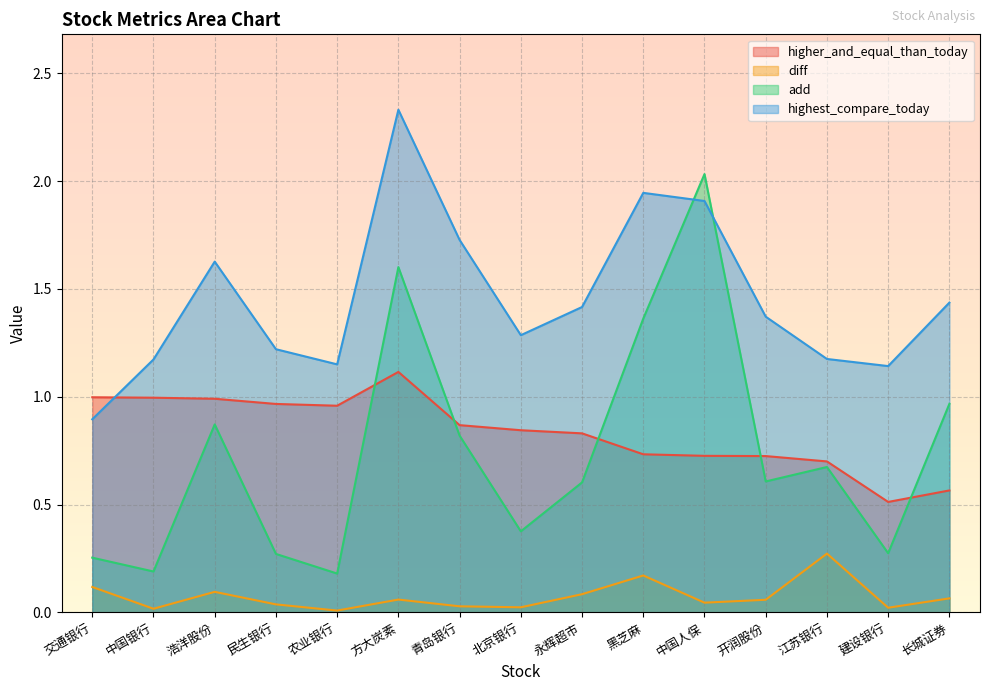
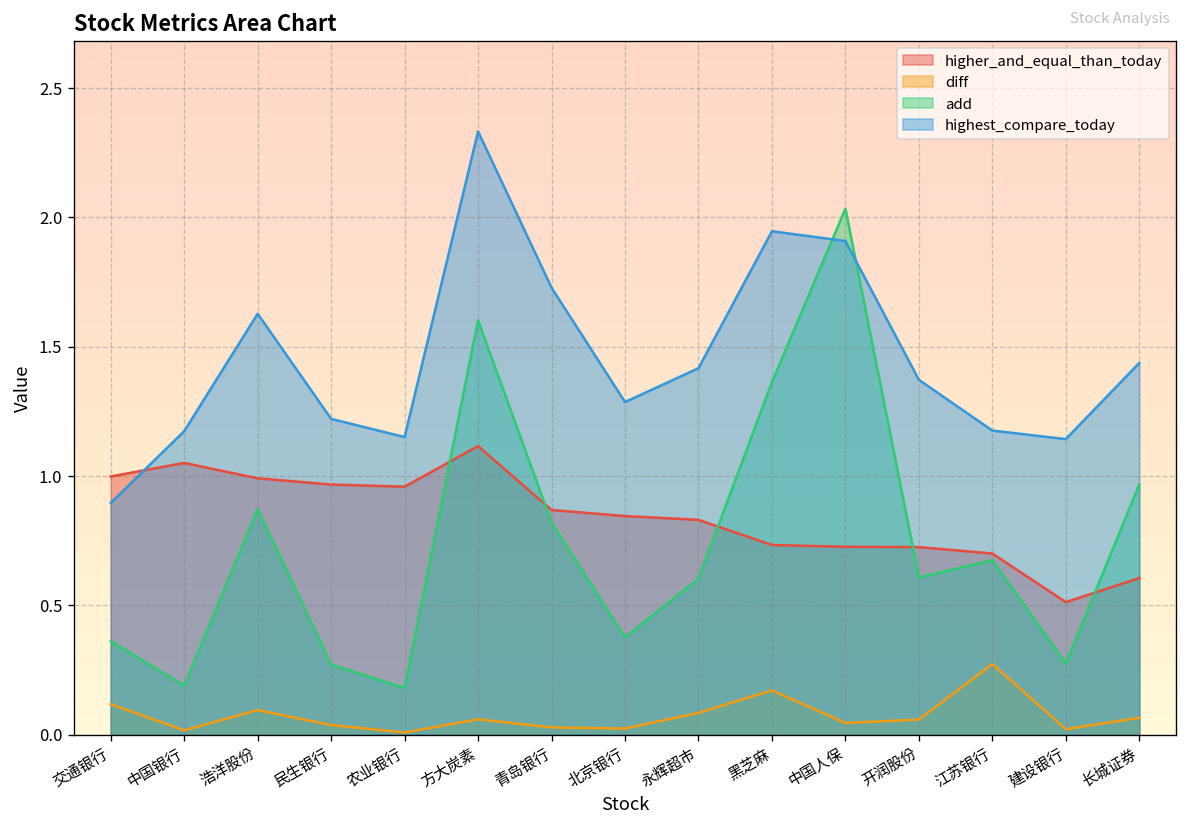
  {
    "higher_and_equal_than_today": {
      "交通银行": 1.00,
-     "中国银行": 1.00,
+     "中国银行": 1.05,
      "浩洋股份": 0.99,
      "民生银行": 0.97,
      "农业银行": 0.96,
      "方大炭素": 1.12,
      "青岛银行": 0.87,
      "北京银行": 0.85,
      "永辉超市": 0.83,
      "黑芝麻": 0.73,
      "中国人保": 0.73,
      "开润股份": 0.73,
      "江苏银行": 0.70,
      "建设银行": 0.51,
-     "长城证券": 0.57
+     "长城证券": 0.61
    },
    "diff": {
      "交通银行": 0.12,
      "中国银行": 0.02,
      "浩洋股份": 0.10,
      "民生银行": 0.04,
      "农业银行": 0.01,
      "方大炭素": 0.06,
      "青岛银行": 0.03,
      "北京银行": 0.02,
      "永辉超市": 0.08,
      "黑芝麻": 0.17,
      "中国人保": 0.05,
      "开润股份": 0.06,
      "江苏银行": 0.27,
      "建设银行": 0.02,
      "长城证券": 0.07
    },
    "add": {
-     "交通银行": 0.25,
+     "交通银行": 0.36,
      "中国银行": 0.19,
      "浩洋股份": 0.87,
      "民生银行": 0.27,
      "农业银行": 0.18,
      "方大炭素": 1.60,
      "青岛银行": 0.82,
      "北京银行": 0.38,
      "永辉超市": 0.60,
      "黑芝麻": 1.36,
      "中国人保": 2.03,
      "开润股份": 0.61,
      "江苏银行": 0.67,
      "建设银行": 0.27,
      "长城证券": 0.97
    },
    "highest_compare_today": {
      "交通银行": 0.90,
      "中国银行": 1.17,
      "浩洋股份": 1.63,
      "民生银行": 1.22,
      "农业银行": 1.15,
      "方大炭素": 2.33,
      "青岛银行": 1.73,
      "北京银行": 1.29,
      "永辉超市": 1.42,
      "黑芝麻": 1.95,
      "中国人保": 1.91,
      "开润股份": 1.37,
      "江苏银行": 1.18,
      "建设银行": 1.14,
      "长城证券": 1.44
    }
  }
